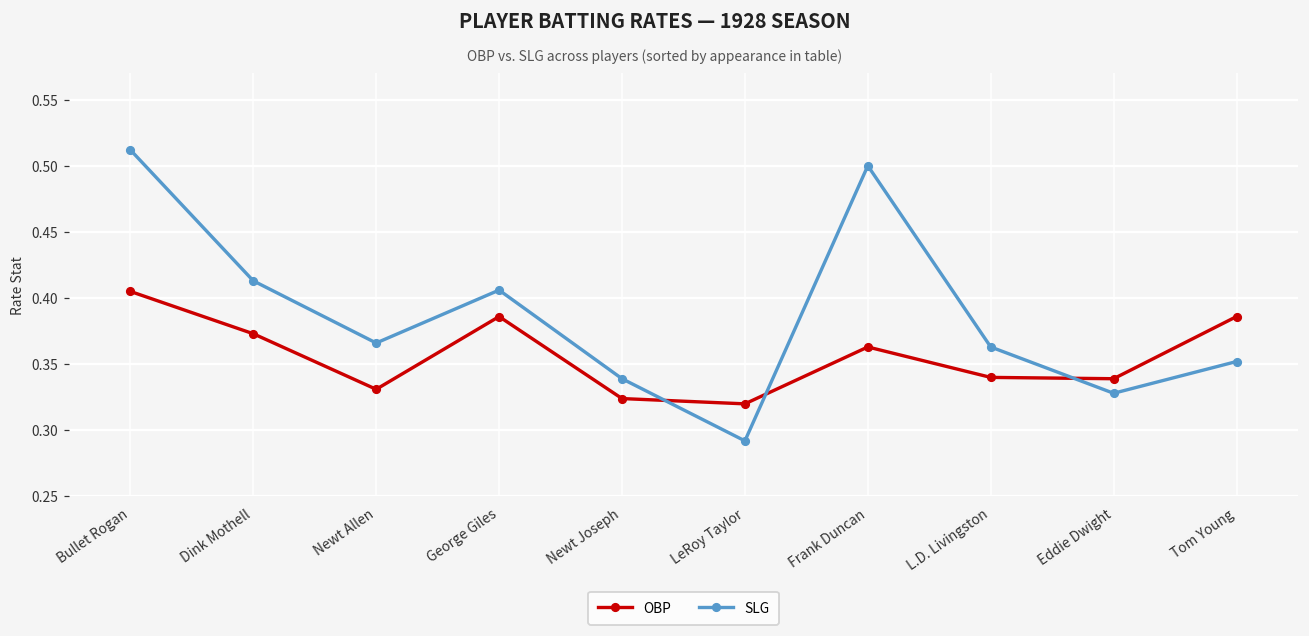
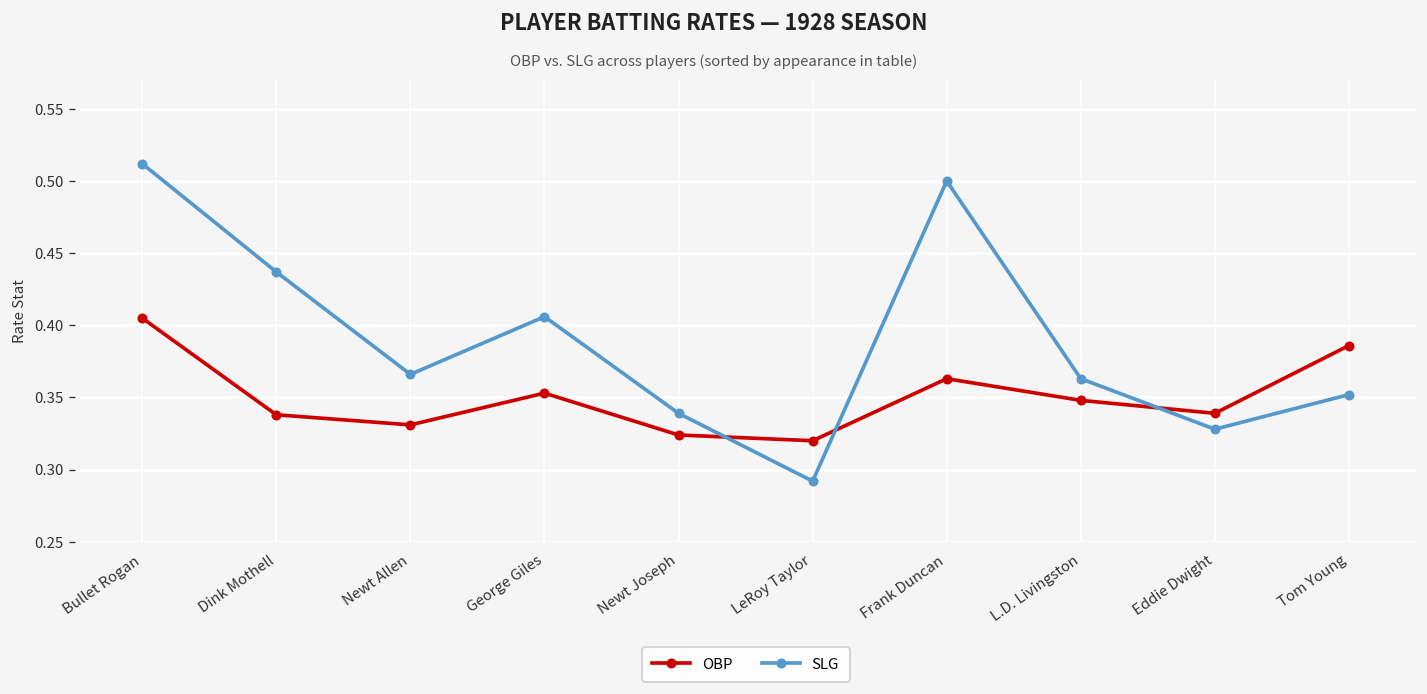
  {
    "OBP": {
      "Bullet Rogan": 0.405,
-     "Dink Mothell": 0.373,
+     "Dink Mothell": 0.338,
      "Newt Allen": 0.331,
-     "George Giles": 0.386,
+     "George Giles": 0.353,
      "Newt Joseph": 0.324,
      "LeRoy Taylor": 0.320,
      "Frank Duncan": 0.363,
-     "L.D. Livingston": 0.340,
+     "L.D. Livingston": 0.348,
      "Eddie Dwight": 0.339,
      "Tom Young": 0.386
    },
    "SLG": {
      "Bullet Rogan": 0.512,
-     "Dink Mothell": 0.413,
+     "Dink Mothell": 0.437,
      "Newt Allen": 0.366,
      "George Giles": 0.406,
      "Newt Joseph": 0.339,
      "LeRoy Taylor": 0.292,
      "Frank Duncan": 0.500,
      "L.D. Livingston": 0.363,
      "Eddie Dwight": 0.328,
      "Tom Young": 0.352
    }
  }
